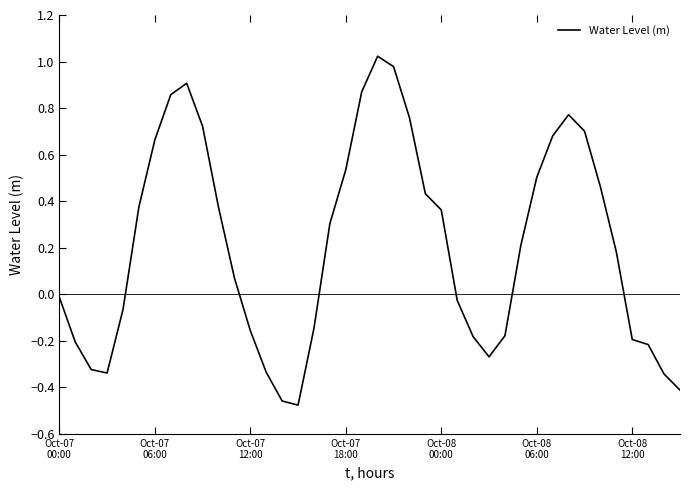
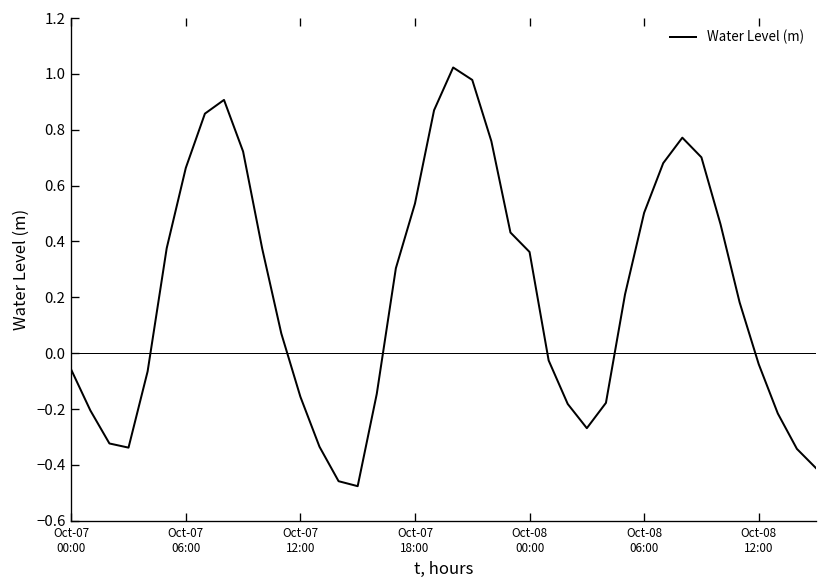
  {
-   "Oct-07 00:00": -0.01,
+   "Oct-07 00:00": -0.06,
    "Oct-07 06:00": 0.66,
    "Oct-07 12:00": -0.16,
    "Oct-07 18:00": 0.54,
    "Oct-08 00:00": 0.36,
    "Oct-08 06:00": 0.50,
-   "Oct-08 12:00": -0.19
+   "Oct-08 12:00": -0.04
  }
